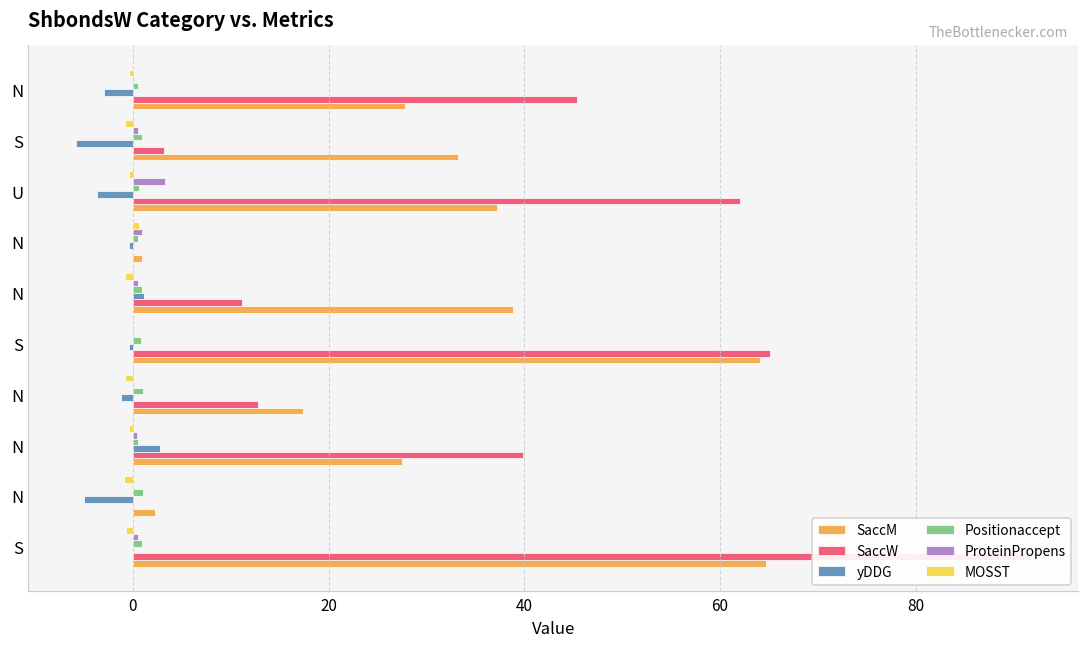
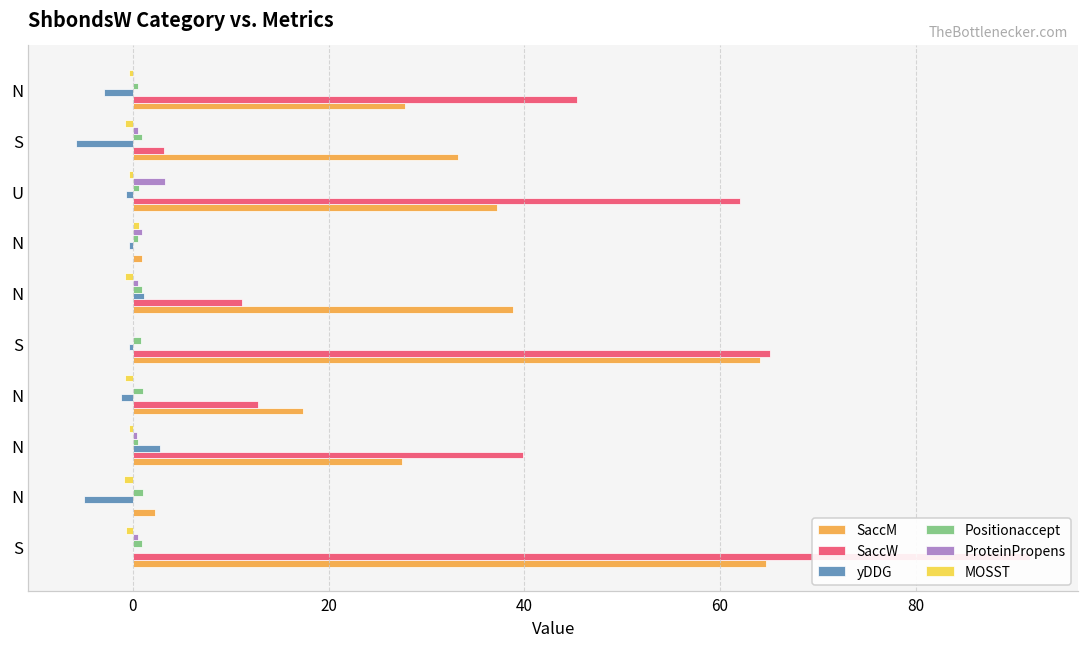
  {
    "SaccW": {
      "U": 62
    },
    "yDDG": {
-     "U": -4
+     "U": -1
    },
    "Positionaccept": {
      "U": 1
    },
    "ProteinPropens": {
      "U": 3
    }
  }
